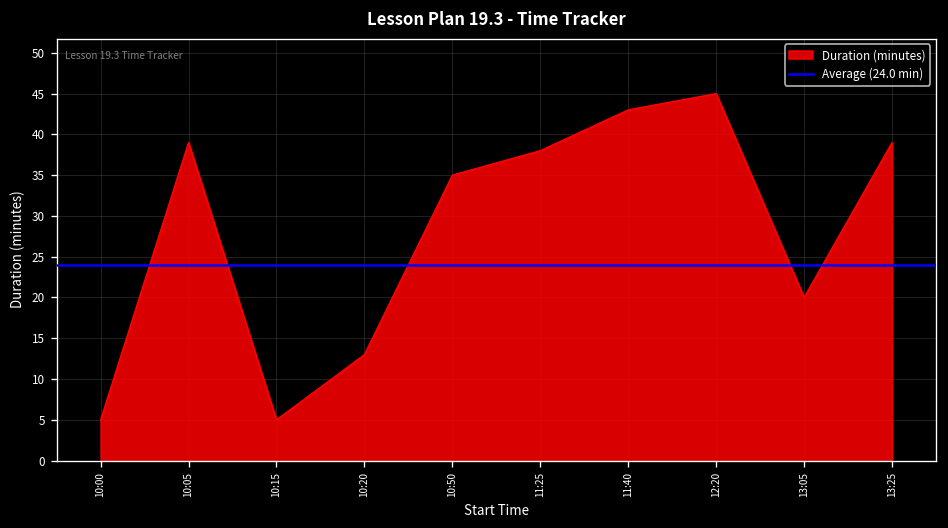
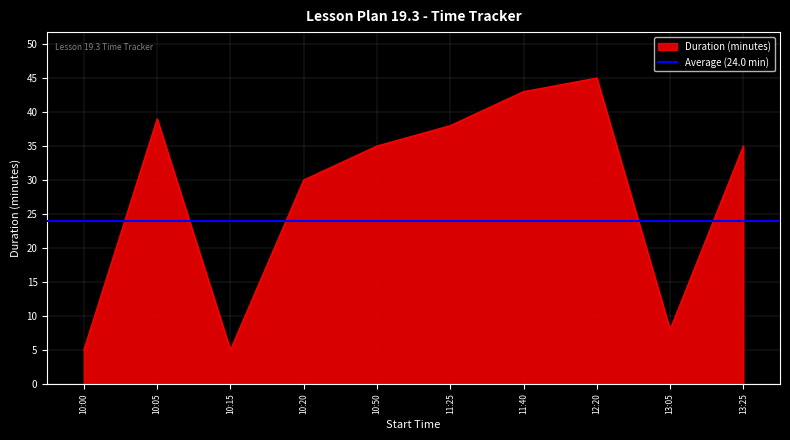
  {
    "10:00": 5,
    "10:05": 39,
    "10:15": 5,
-   "10:20": 13,
+   "10:20": 30,
    "10:50": 35,
    "11:25": 38,
    "11:40": 43,
    "12:20": 45,
-   "13:05": 20,
-   "13:25": 39
+   "13:05": 8,
+   "13:25": 35
  }
